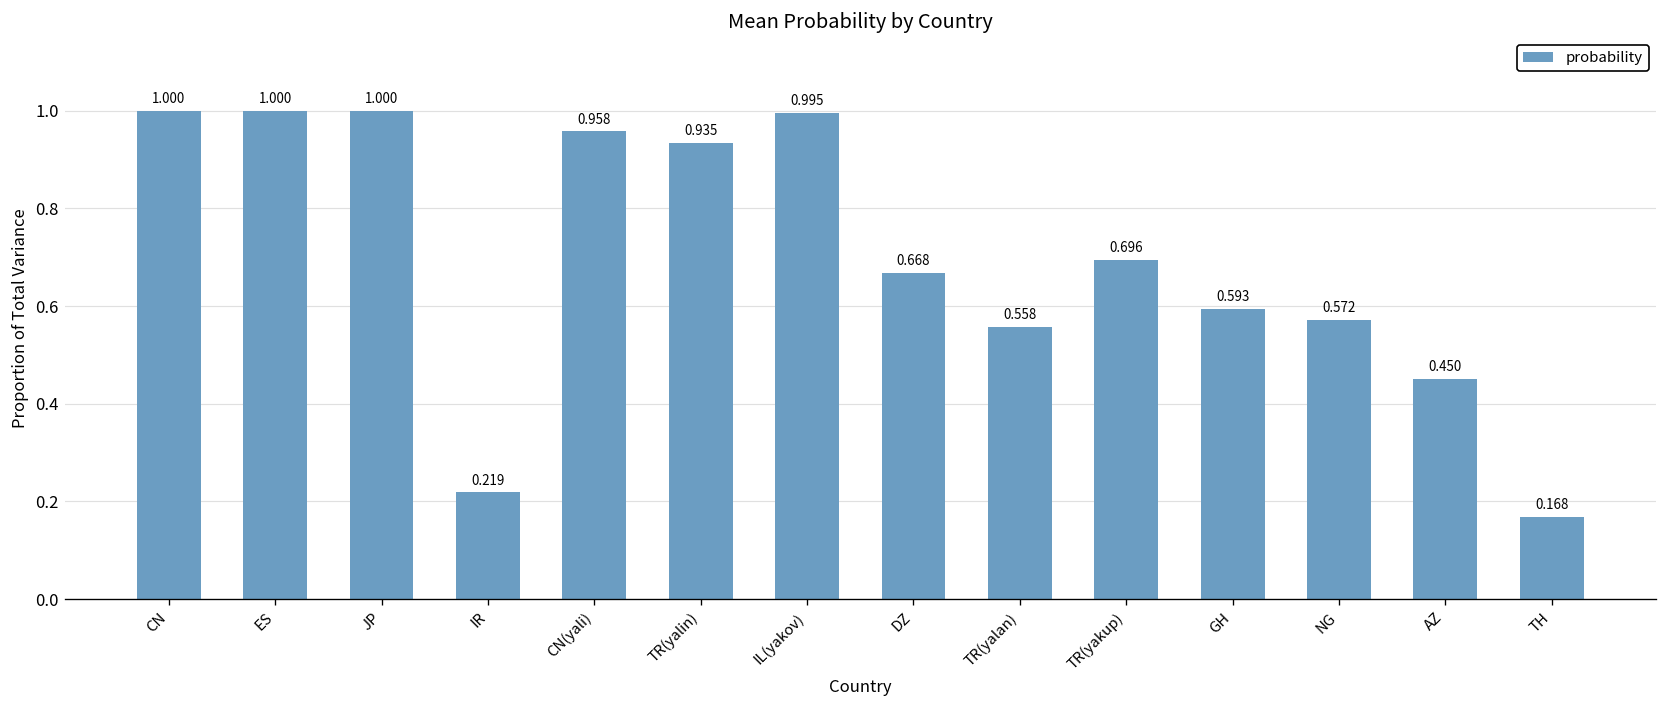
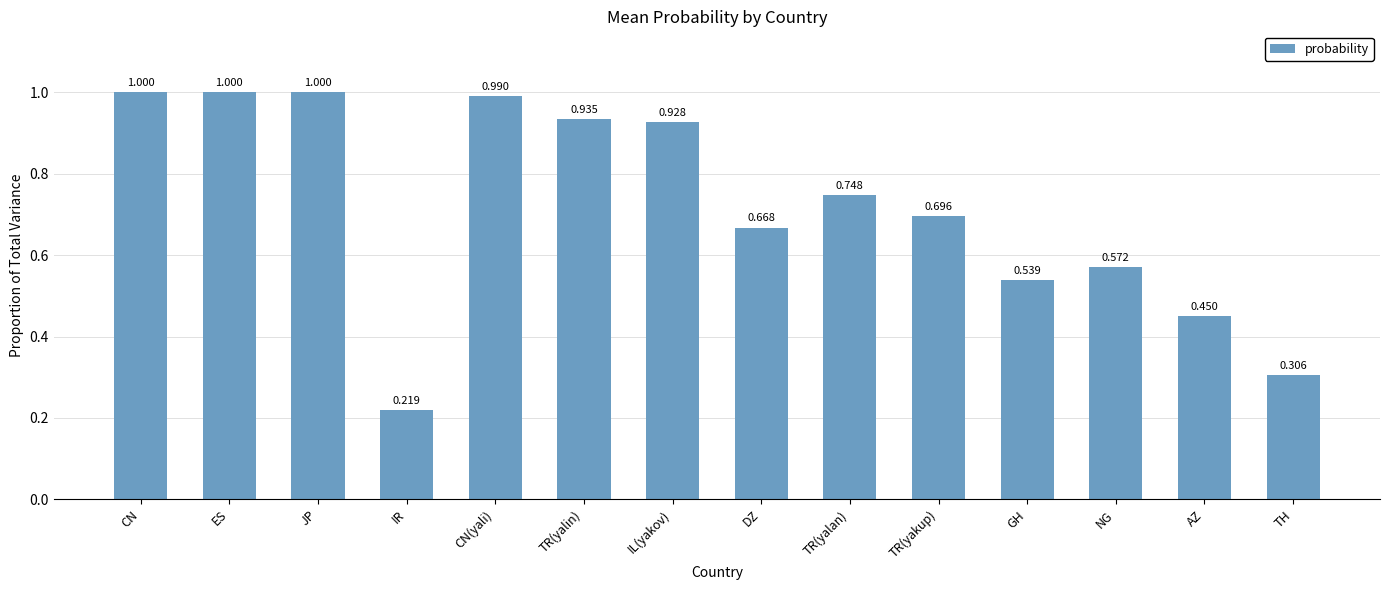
  {
    "CN": 1.000,
    "ES": 1.000,
    "JP": 1.000,
    "IR": 0.219,
-   "CN(yali)": 0.958,
+   "CN(yali)": 0.990,
    "TR(yalin)": 0.935,
-   "IL(yakov)": 0.995,
+   "IL(yakov)": 0.928,
    "DZ": 0.668,
-   "TR(yalan)": 0.558,
+   "TR(yalan)": 0.748,
    "TR(yakup)": 0.696,
-   "GH": 0.593,
+   "GH": 0.539,
    "NG": 0.572,
    "AZ": 0.450,
-   "TH": 0.168
+   "TH": 0.306
  }
